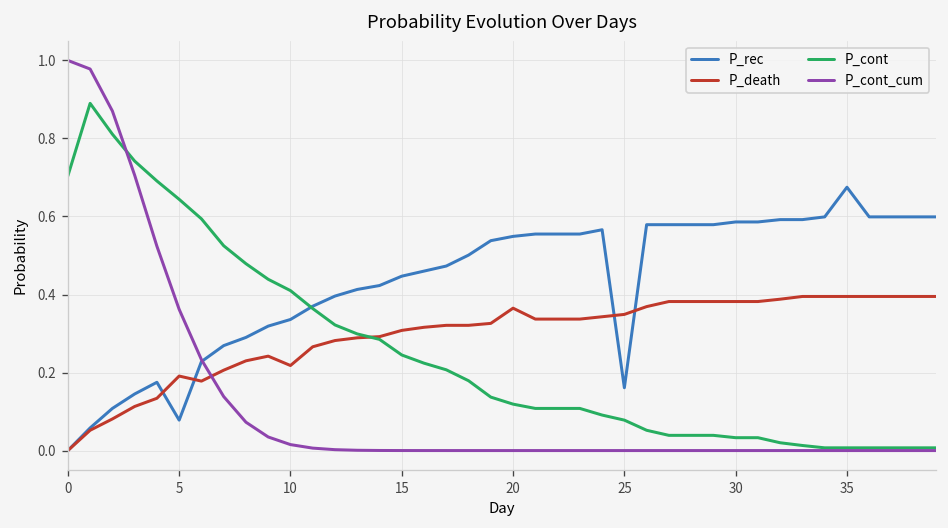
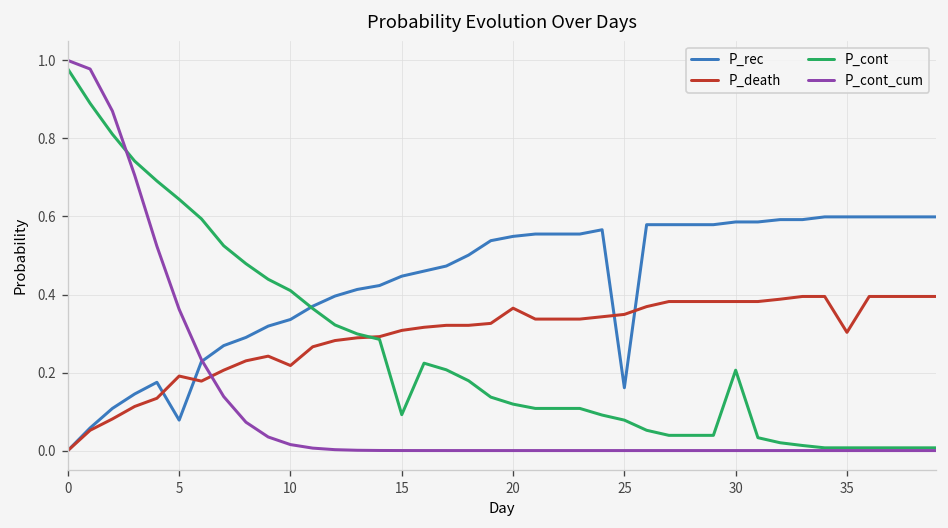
  {
    "P_rec": {
      "5": 0.08,
      "10": 0.34,
      "15": 0.45,
      "20": 0.55,
      "25": 0.16,
      "30": 0.59,
-     "35": 0.68
+     "35": 0.60
    },
    "P_death": {
      "5": 0.19,
      "10": 0.22,
      "15": 0.31,
      "20": 0.37,
      "25": 0.35,
      "30": 0.38,
-     "35": 0.40
+     "35": 0.30
    },
    "P_cont": {
-     "0": 0.70,
+     "0": 0.98,
      "5": 0.64,
      "10": 0.41,
-     "15": 0.25,
+     "15": 0.09,
      "20": 0.12,
      "25": 0.08,
-     "30": 0.03
+     "30": 0.21
    },
    "P_cont_cum": {
      "0": 1.00,
      "5": 0.36,
      "10": 0.02,
      "15": 0.00,
      "20": 0.00,
      "25": 0.00,
      "30": 0.00
    }
  }
